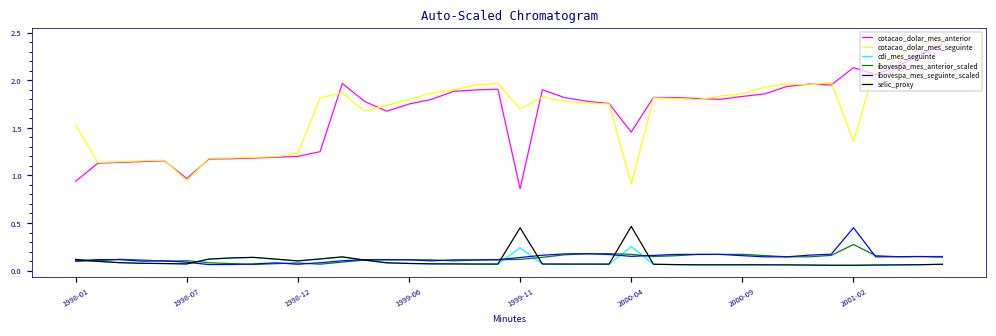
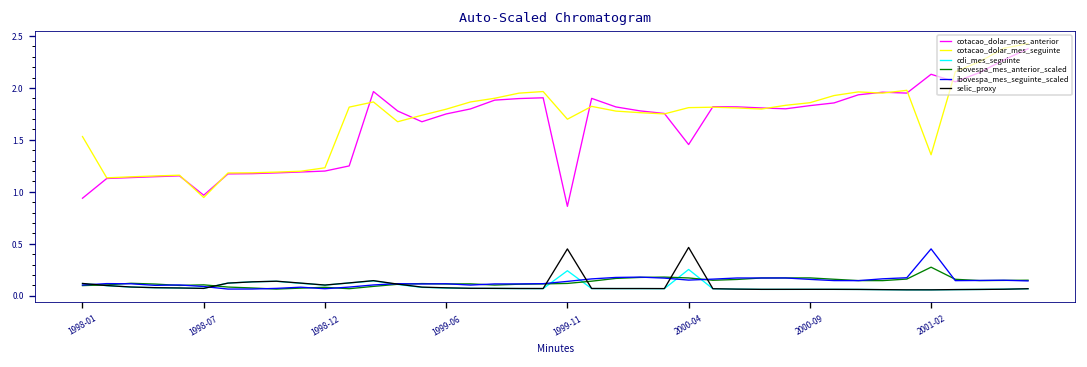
  {
    "cotacao_dolar_mes_anterior": {
      "1998-01": 0.9,
      "1998-12": 1.2,
      "1999-06": 1.7,
      "1999-11": 0.9,
      "2000-04": 1.5,
      "2001-02": 2.1
    },
    "cotacao_dolar_mes_seguinte": {
      "1998-01": 1.5,
      "1998-12": 1.2,
      "1999-06": 1.8,
      "1999-11": 1.7,
-     "2000-04": 0.9,
+     "2000-04": 1.8,
      "2001-02": 1.4
    },
    "cdi_mes_seguinte": {
      "1999-11": 0.2,
      "2000-04": 0.3
    },
    "ibovespa_mes_anterior_scaled": {
      "2001-02": 0.3
    },
    "ibovespa_mes_seguinte_scaled": {
      "2001-02": 0.5
    },
    "selic_proxy": {
      "1999-11": 0.5,
      "2000-04": 0.5
    }
  }
